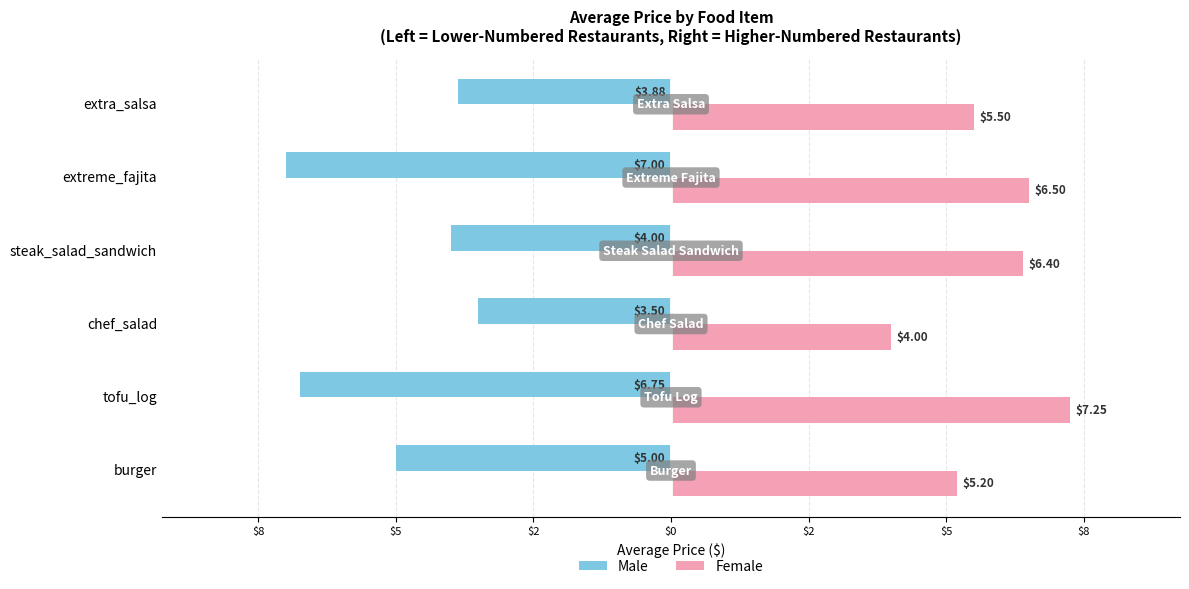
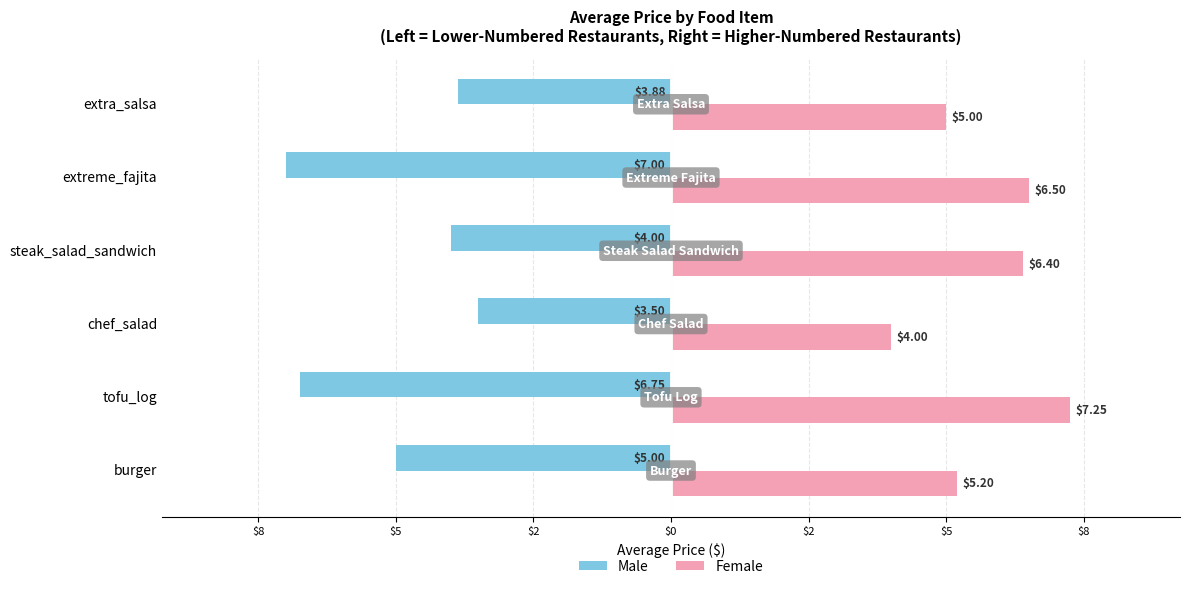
  {
    "Female": {
-     "extra_salsa": "$5.50",
+     "extra_salsa": "$5.00",
      "extreme_fajita": "$6.50",
      "steak_salad_sandwich": "$6.40",
      "chef_salad": "$4.00",
      "tofu_log": "$7.25",
      "burger": "$5.20"
    }
  }
